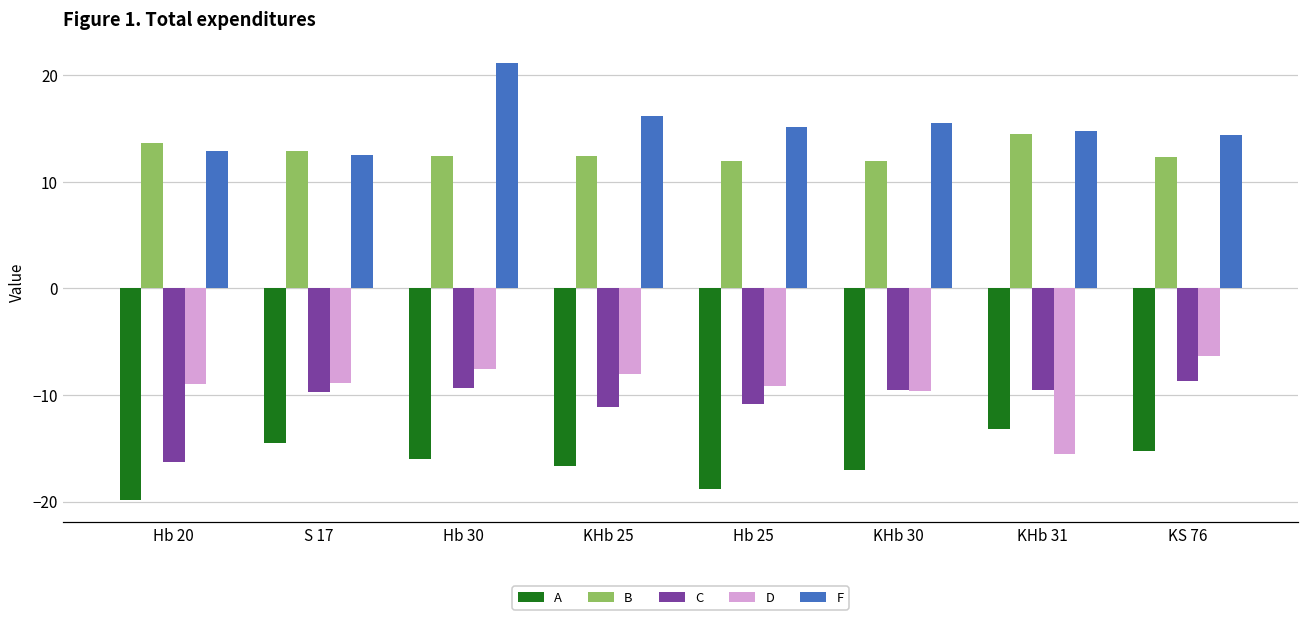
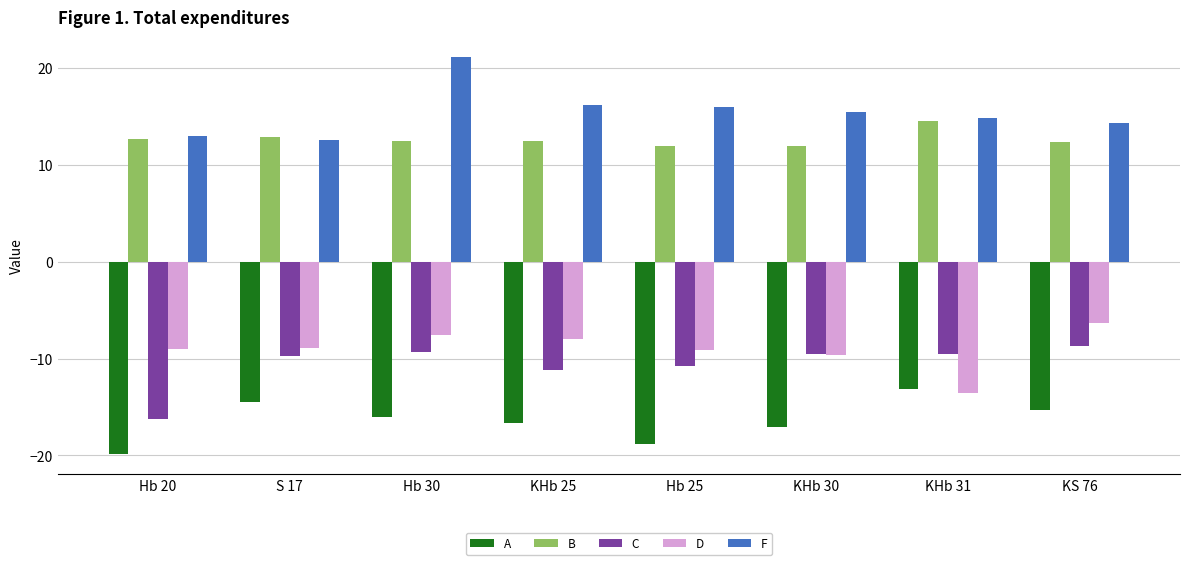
  {
    "A": {
      "Hb 20": -20,
      "S 17": -15,
      "Hb 30": -16,
      "KHb 25": -17,
      "Hb 25": -19,
      "KHb 30": -17,
      "KHb 31": -13,
      "KS 76": -15
    },
    "B": {
-     "Hb 20": 14,
+     "Hb 20": 13,
      "S 17": 13,
      "Hb 30": 12,
      "KHb 25": 12,
      "Hb 25": 12,
      "KHb 30": 12,
      "KHb 31": 15,
      "KS 76": 12
    },
    "C": {
      "Hb 20": -16,
      "S 17": -10,
      "Hb 30": -9,
      "KHb 25": -11,
      "Hb 25": -11,
      "KHb 30": -9,
      "KHb 31": -10,
      "KS 76": -9
    },
    "D": {
      "Hb 20": -9,
      "S 17": -9,
      "Hb 30": -8,
      "KHb 25": -8,
      "Hb 25": -9,
      "KHb 30": -10,
-     "KHb 31": -16,
+     "KHb 31": -14,
      "KS 76": -6
    },
    "F": {
      "Hb 20": 13,
      "S 17": 13,
      "Hb 30": 21,
      "KHb 25": 16,
-     "Hb 25": 15,
+     "Hb 25": 16,
      "KHb 30": 15,
      "KHb 31": 15,
      "KS 76": 14
    }
  }
